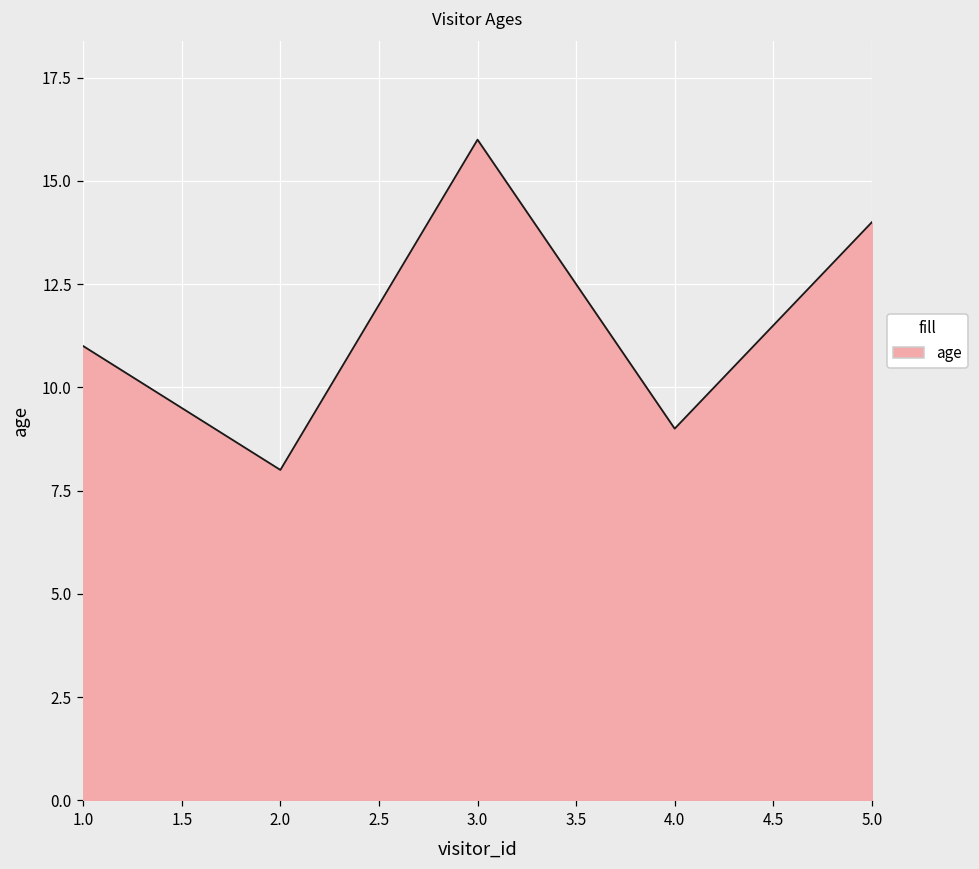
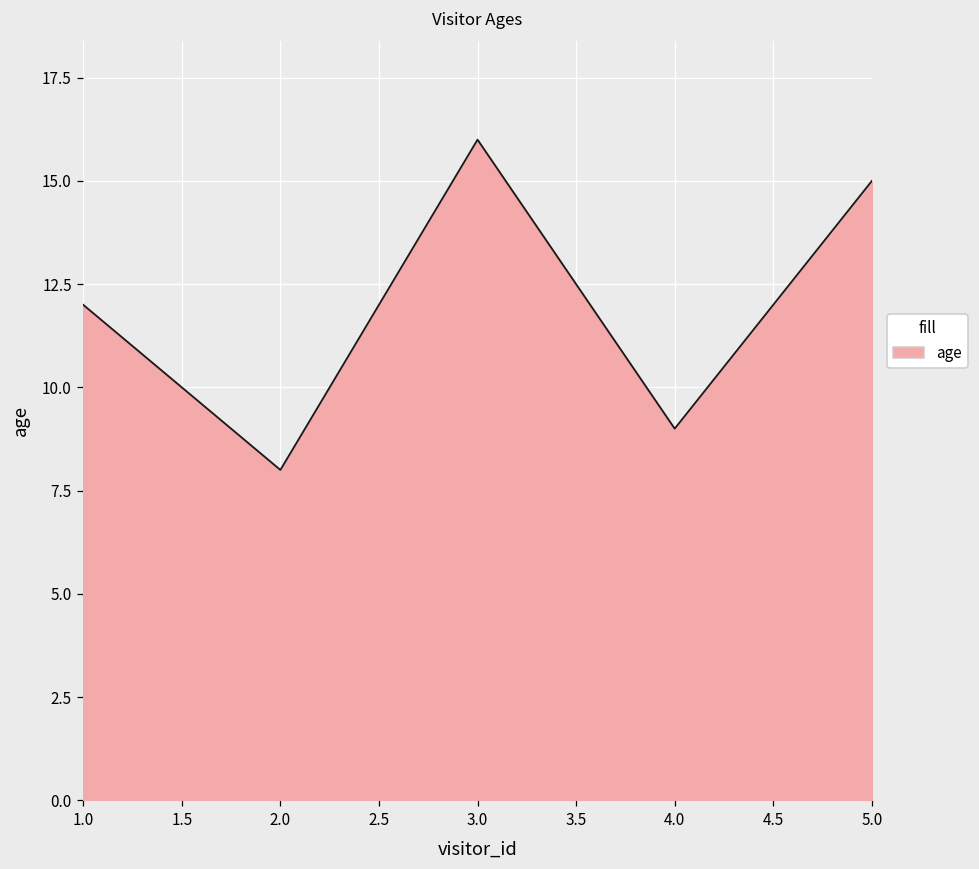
  {
-   "1.0": 11,
+   "1.0": 12,
    "2.0": 8,
    "3.0": 16,
    "4.0": 9,
-   "5.0": 14
+   "5.0": 15
  }
